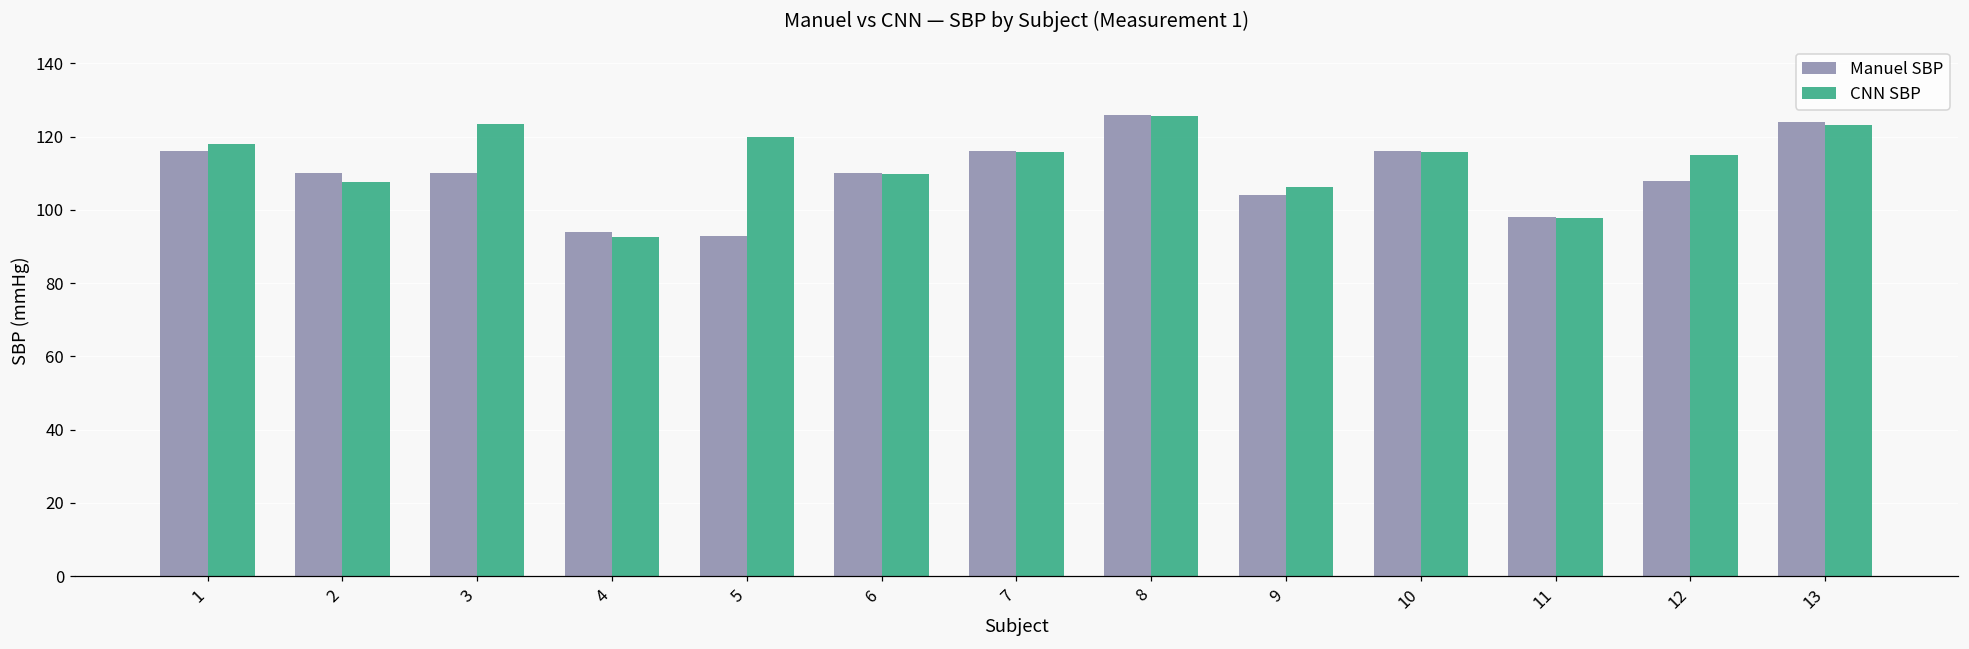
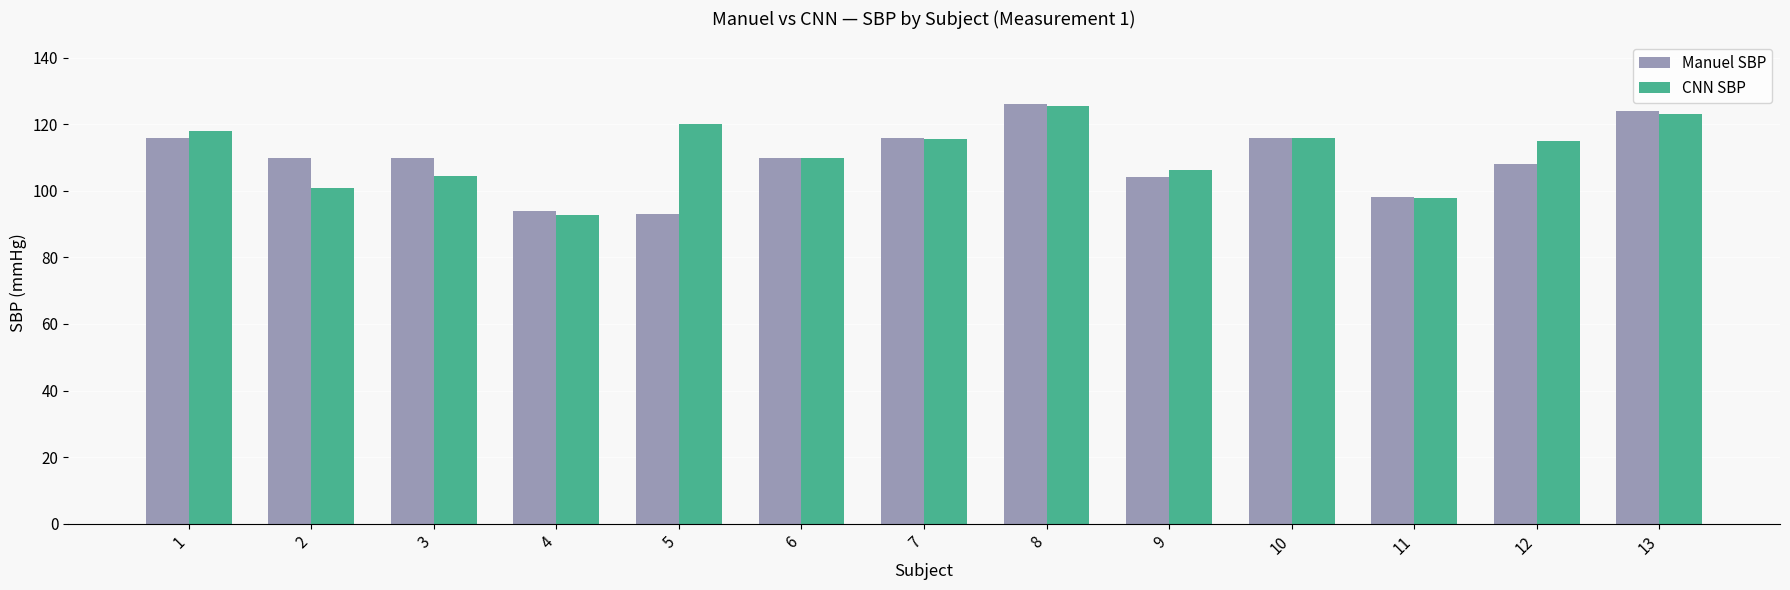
  {
    "Manuel SBP": {
      "1": 116,
      "2": 110,
      "3": 110,
      "4": 94,
      "5": 93,
      "6": 110,
      "7": 116,
      "8": 126,
      "9": 104,
      "10": 116,
      "11": 98,
      "12": 108,
      "13": 124
    },
    "CNN SBP": {
      "1": 118,
-     "2": 108,
-     "3": 124,
+     "2": 101,
+     "3": 104,
      "4": 93,
      "5": 120,
      "6": 110,
      "7": 116,
      "8": 126,
      "9": 106,
      "10": 116,
      "11": 98,
      "12": 115,
      "13": 123
    }
  }
